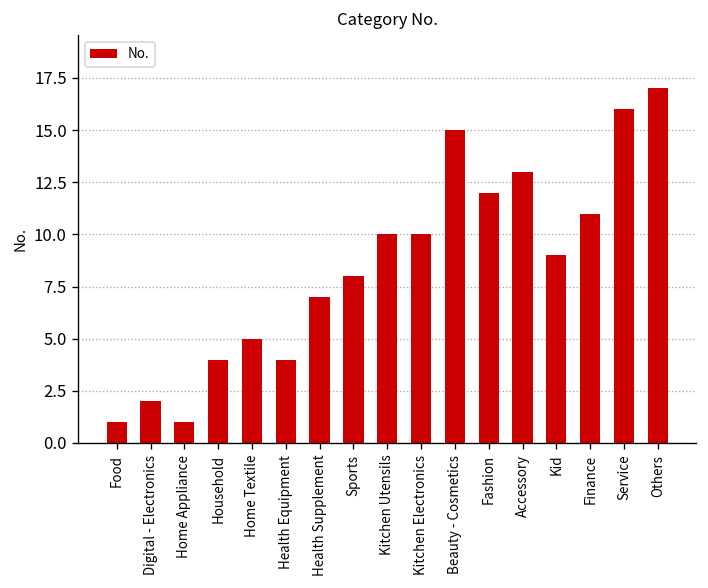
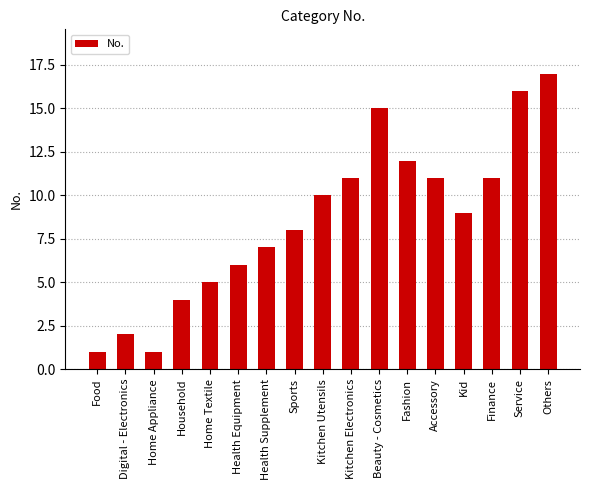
  {
    "Food": 1,
    "Digital - Electronics": 2,
    "Home Appliance": 1,
    "Household": 4,
    "Home Textile": 5,
-   "Health Equipment": 4,
+   "Health Equipment": 6,
    "Health Supplement": 7,
    "Sports": 8,
    "Kitchen Utensils": 10,
-   "Kitchen Electronics": 10,
+   "Kitchen Electronics": 11,
    "Beauty - Cosmetics": 15,
    "Fashion": 12,
-   "Accessory": 13,
+   "Accessory": 11,
    "Kid": 9,
    "Finance": 11,
    "Service": 16,
    "Others": 17
  }
